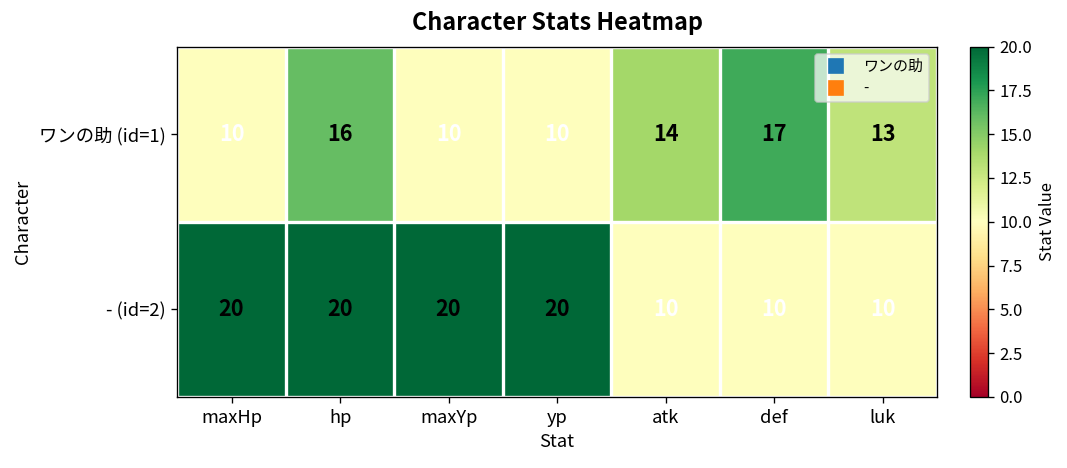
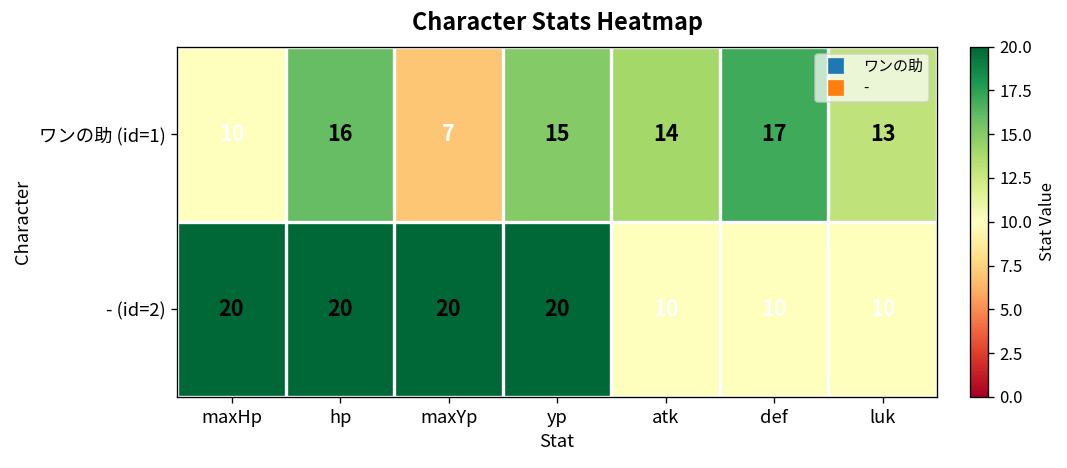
  {
    "ワンの助 (id=1)": {
      "maxHp": 10,
      "hp": 16,
-     "maxYp": 10,
-     "yp": 10,
+     "maxYp": 7,
+     "yp": 15,
      "atk": 14,
      "def": 17,
      "luk": 13
    },
    "- (id=2)": {
      "maxHp": 20,
      "hp": 20,
      "maxYp": 20,
      "yp": 20,
      "atk": 10,
      "def": 10,
      "luk": 10
    }
  }
